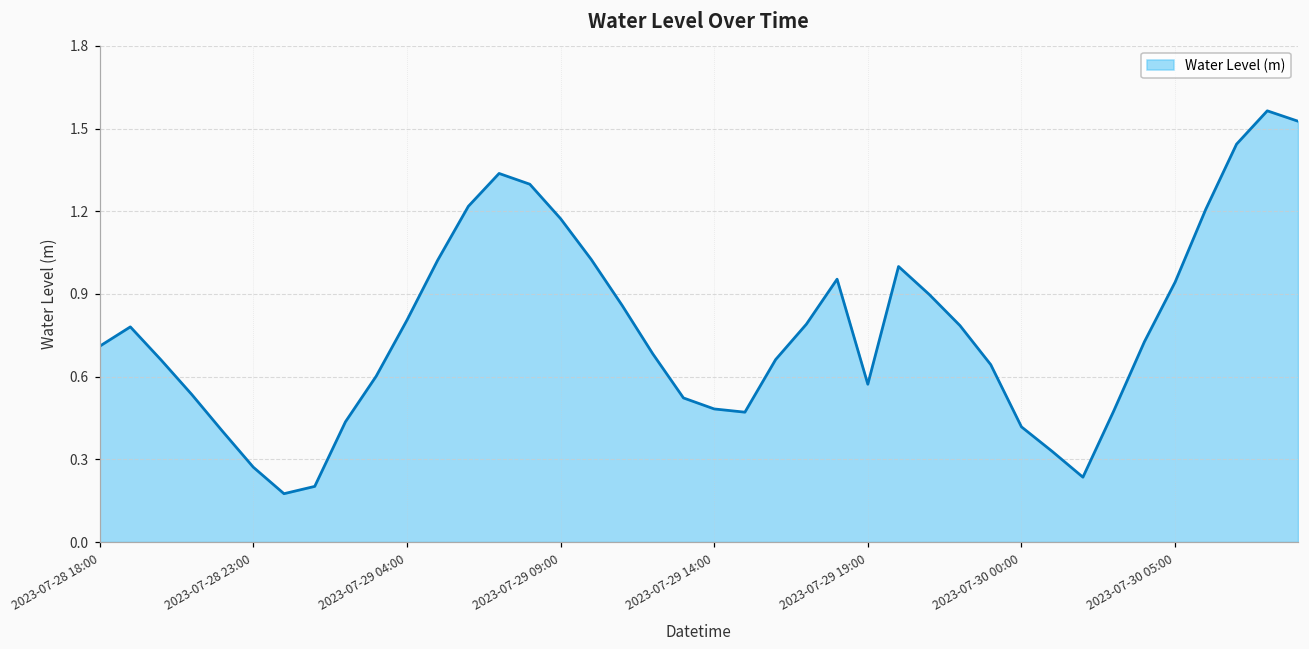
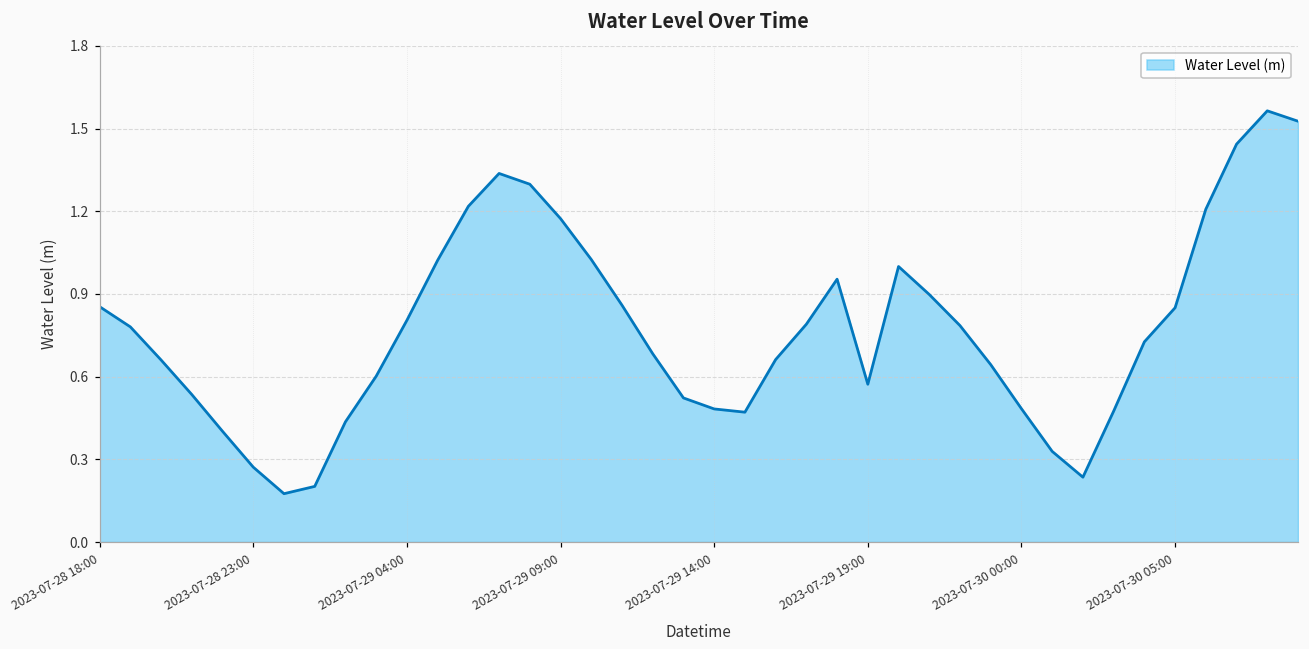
  {
-   "2023-07-28 18:00": 0.71,
+   "2023-07-28 18:00": 0.85,
    "2023-07-28 23:00": 0.27,
    "2023-07-29 04:00": 0.80,
    "2023-07-29 09:00": 1.17,
    "2023-07-29 14:00": 0.48,
    "2023-07-29 19:00": 0.57,
-   "2023-07-30 00:00": 0.42,
-   "2023-07-30 05:00": 0.94
+   "2023-07-30 00:00": 0.48,
+   "2023-07-30 05:00": 0.85
  }
